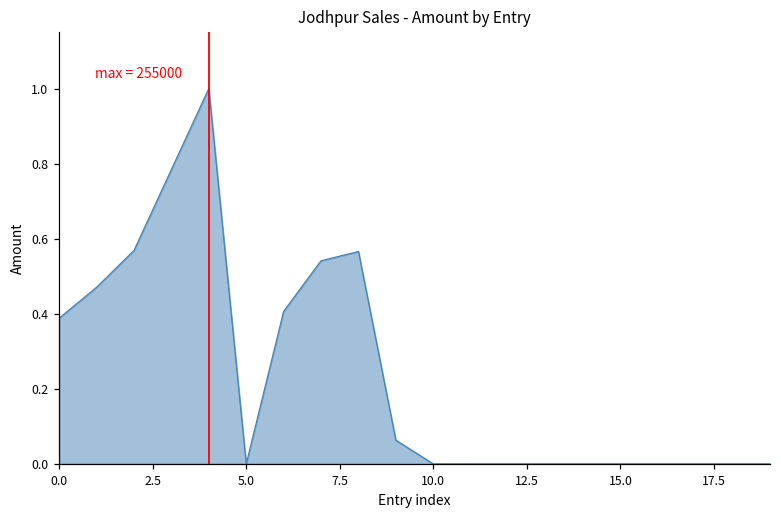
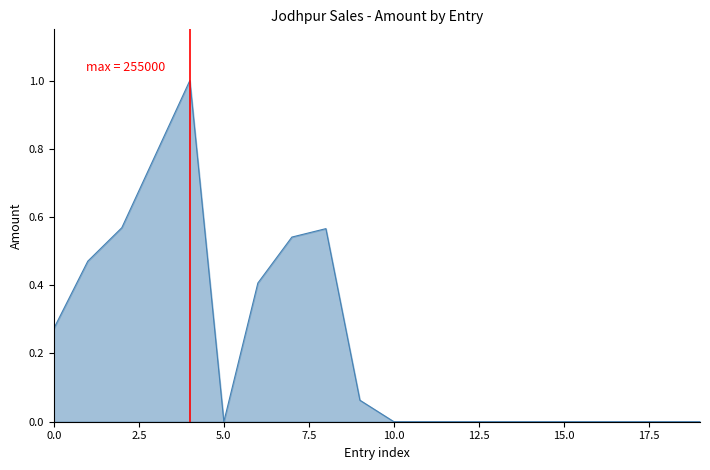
  {
-   "0.0": 0.39,
+   "0.0": 0.27,
    "5.0": 0.00,
    "10.0": 0.00,
    "15.0": 0.00
  }
